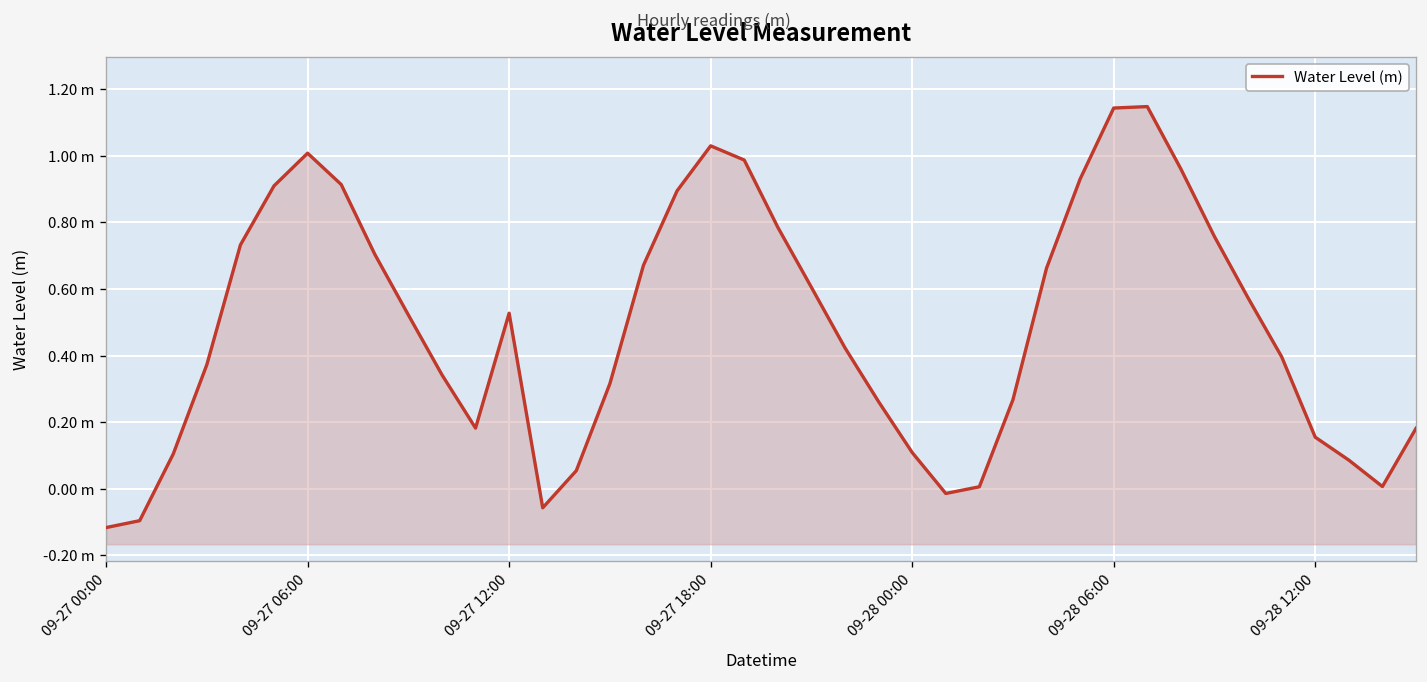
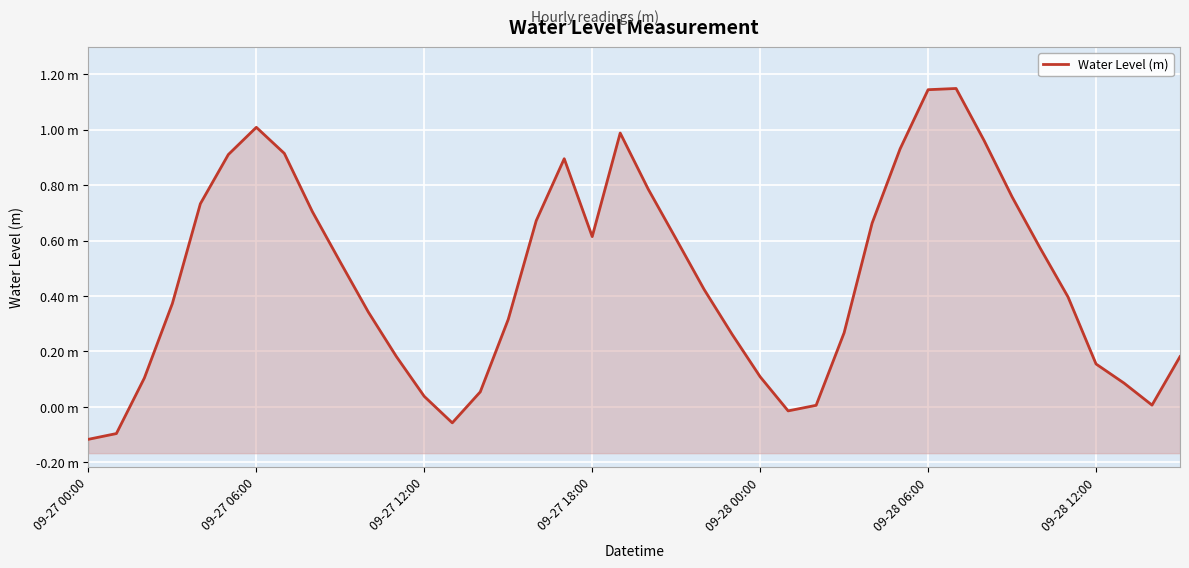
  {
    "09-27 00:00": "-0.12 m",
    "09-27 06:00": "1.01 m",
-   "09-27 12:00": "0.53 m",
-   "09-27 18:00": "1.03 m",
+   "09-27 12:00": "0.04 m",
+   "09-27 18:00": "0.61 m",
    "09-28 00:00": "0.11 m",
    "09-28 06:00": "1.14 m",
    "09-28 12:00": "0.15 m"
  }
